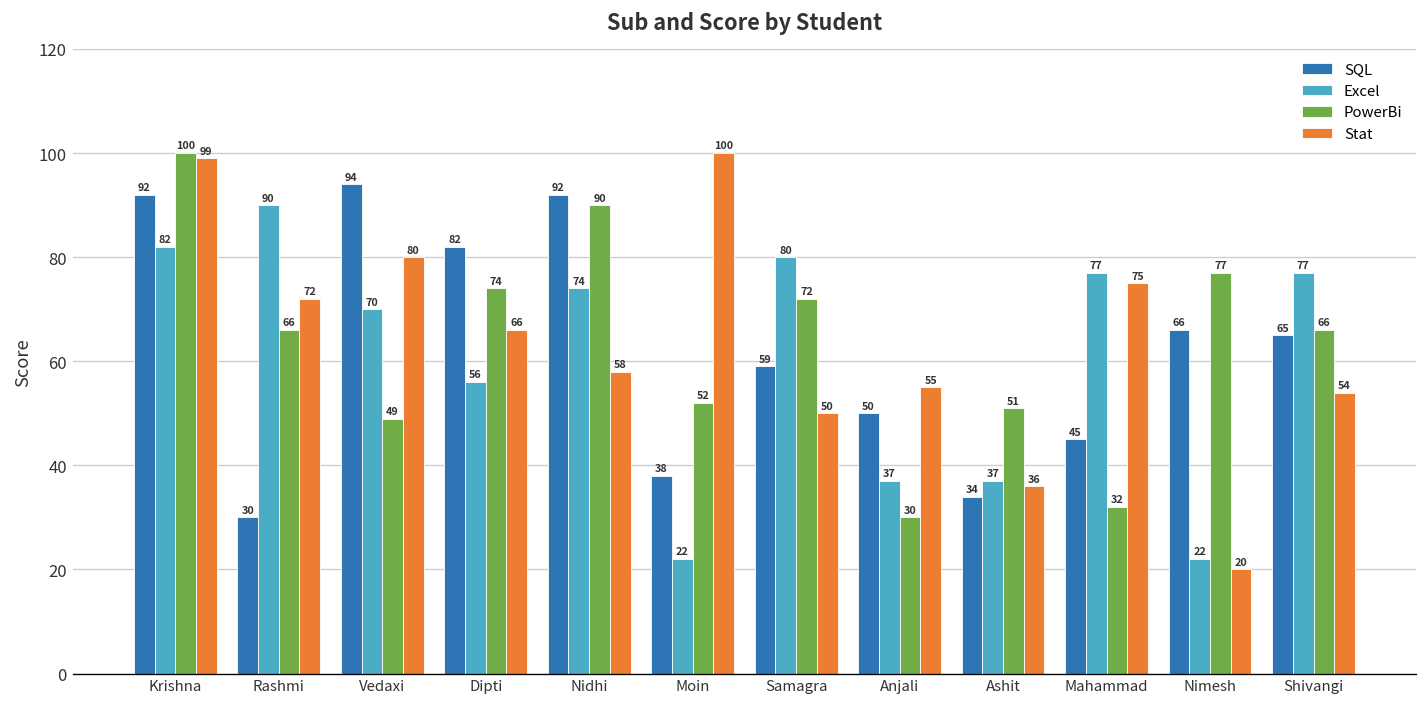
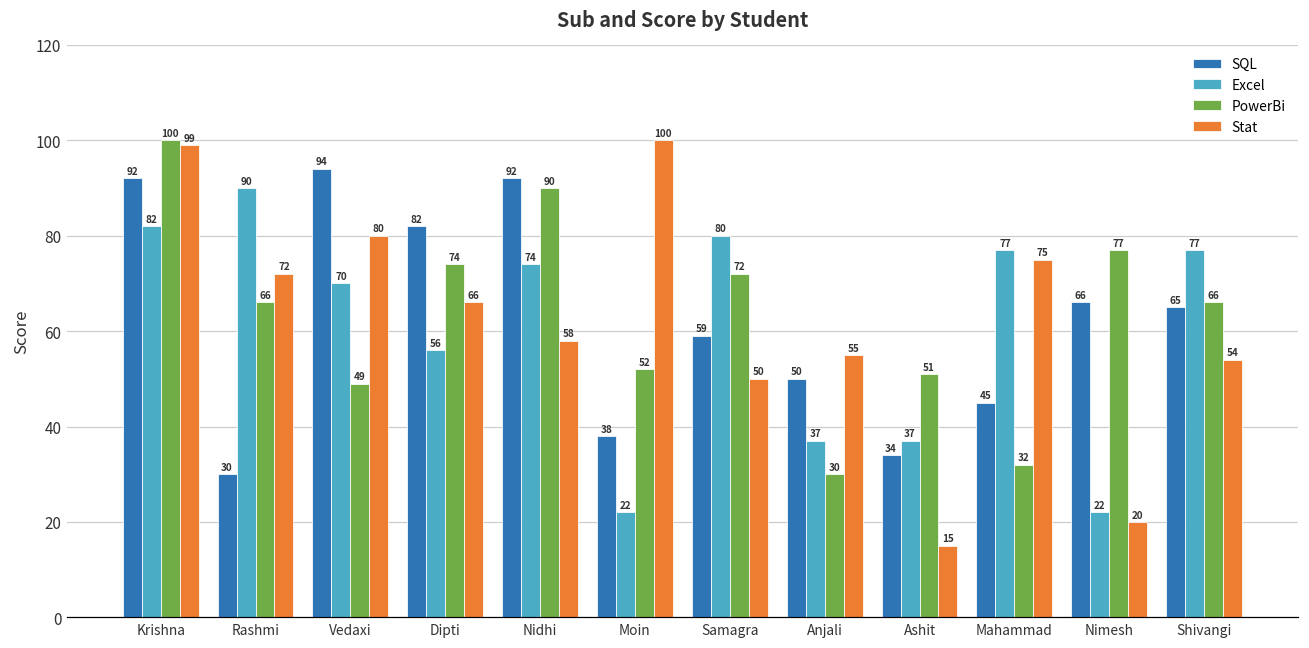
  {
    "SQL": {
      "Krishna": 92,
      "Rashmi": 30,
      "Vedaxi": 94,
      "Dipti": 82,
      "Nidhi": 92,
      "Moin": 38,
      "Samagra": 59,
      "Anjali": 50,
      "Ashit": 34,
      "Mahammad": 45,
      "Nimesh": 66,
      "Shivangi": 65
    },
    "Excel": {
      "Krishna": 82,
      "Rashmi": 90,
      "Vedaxi": 70,
      "Dipti": 56,
      "Nidhi": 74,
      "Moin": 22,
      "Samagra": 80,
      "Anjali": 37,
      "Ashit": 37,
      "Mahammad": 77,
      "Nimesh": 22,
      "Shivangi": 77
    },
    "PowerBi": {
      "Krishna": 100,
      "Rashmi": 66,
      "Vedaxi": 49,
      "Dipti": 74,
      "Nidhi": 90,
      "Moin": 52,
      "Samagra": 72,
      "Anjali": 30,
      "Ashit": 51,
      "Mahammad": 32,
      "Nimesh": 77,
      "Shivangi": 66
    },
    "Stat": {
      "Krishna": 99,
      "Rashmi": 72,
      "Vedaxi": 80,
      "Dipti": 66,
      "Nidhi": 58,
      "Moin": 100,
      "Samagra": 50,
      "Anjali": 55,
-     "Ashit": 36,
+     "Ashit": 15,
      "Mahammad": 75,
      "Nimesh": 20,
      "Shivangi": 54
    }
  }
